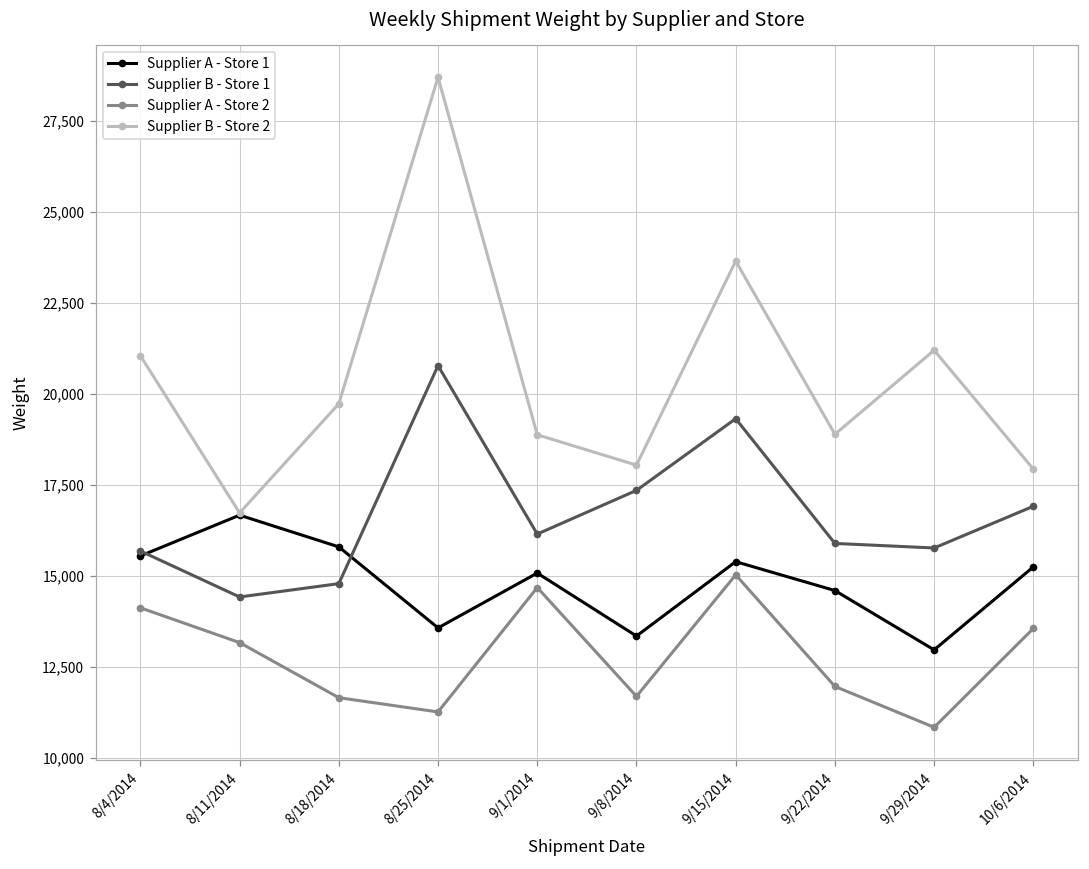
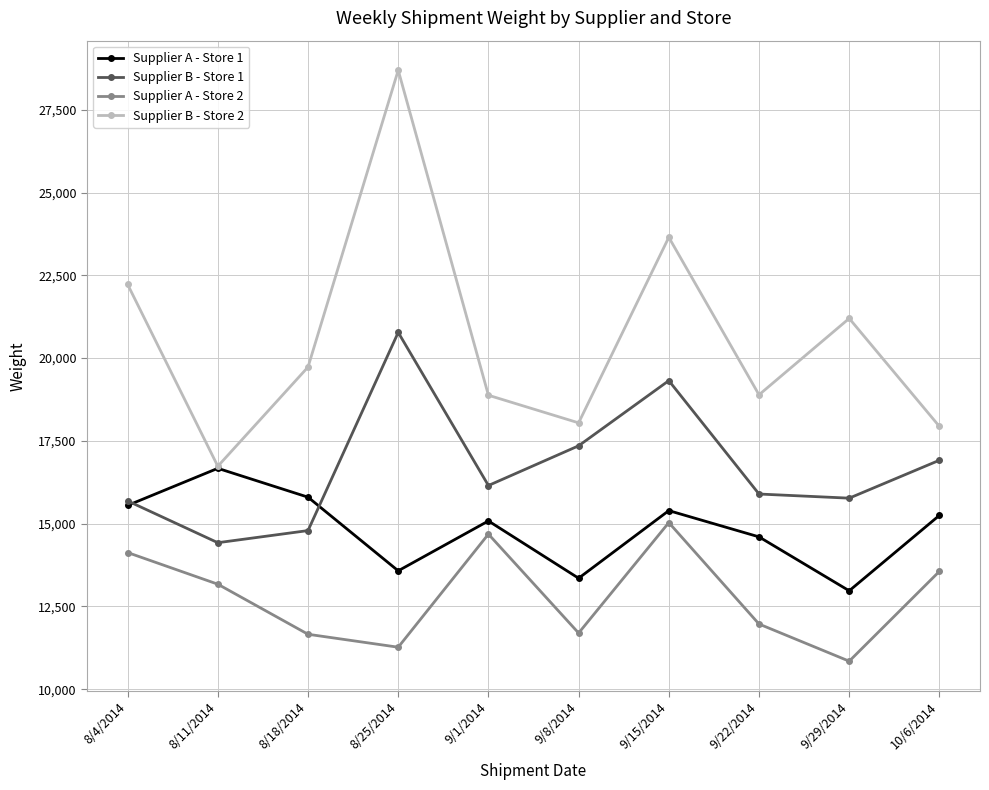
  {
    "Supplier A - Store 1": {
      "8/4/2014": "15,600",
      "8/18/2014": "15,800",
      "8/25/2014": "13,600",
      "9/1/2014": "15,100",
      "9/8/2014": "13,400",
      "9/15/2014": "15,400",
      "9/22/2014": "14,600",
      "9/29/2014": "13,000",
      "10/6/2014": "15,300"
    },
    "Supplier B - Store 1": {
      "8/4/2014": "15,700",
      "8/11/2014": "14,400",
      "8/18/2014": "14,800",
      "8/25/2014": "20,800",
      "9/1/2014": "16,200",
      "9/8/2014": "17,400",
      "9/15/2014": "19,300",
      "9/22/2014": "15,900",
      "9/29/2014": "15,800",
      "10/6/2014": "16,900"
    },
    "Supplier A - Store 2": {
      "8/4/2014": "14,100",
      "8/11/2014": "13,200",
      "8/18/2014": "11,700",
      "8/25/2014": "11,300",
      "9/1/2014": "14,700",
      "9/8/2014": "11,700",
      "9/15/2014": "15,000",
      "9/22/2014": "12,000",
      "9/29/2014": "10,800",
      "10/6/2014": "13,600"
    },
    "Supplier B - Store 2": {
-     "8/4/2014": "21,000",
+     "8/4/2014": "22,200",
      "8/18/2014": "19,700",
      "8/25/2014": "28,700",
      "9/1/2014": "18,900",
      "9/8/2014": "18,000",
      "9/15/2014": "23,600",
      "9/22/2014": "18,900",
      "9/29/2014": "21,200",
      "10/6/2014": "17,900"
    }
  }
